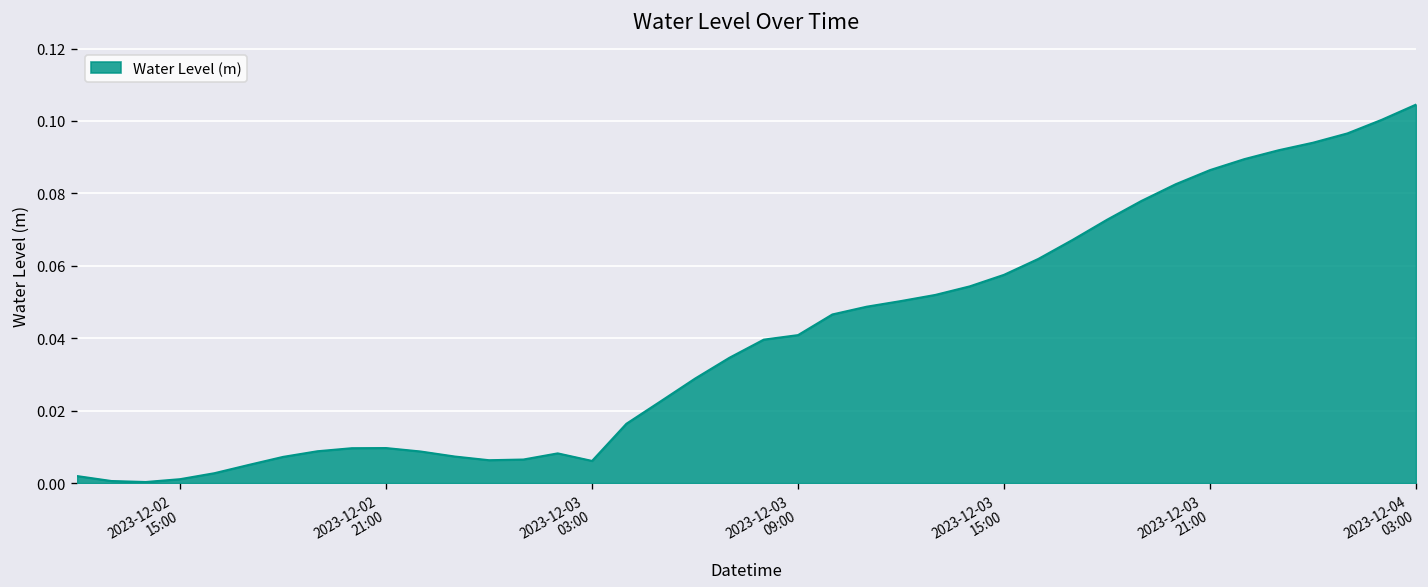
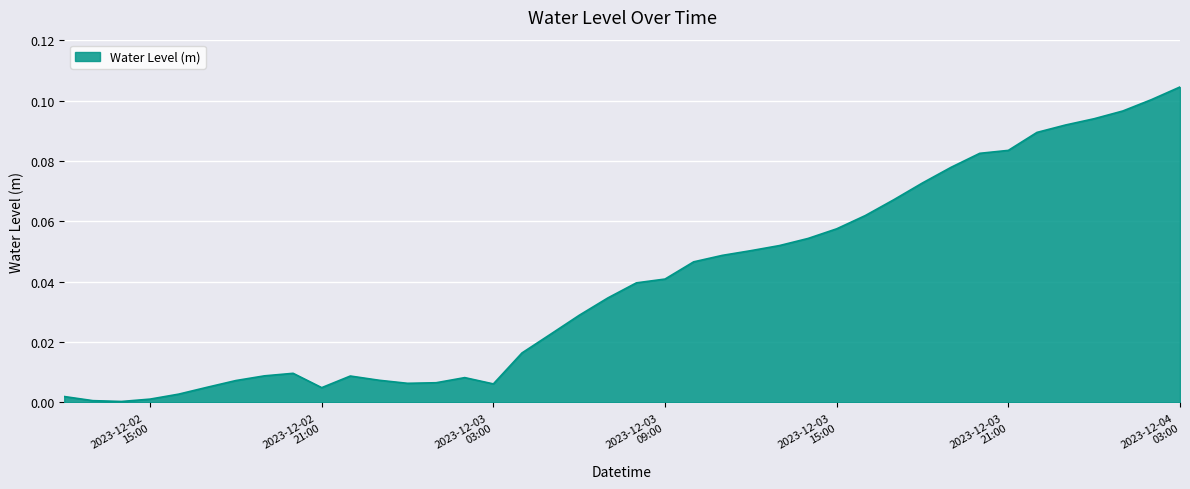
  {
    "2023-12-02 15:00": 0.001,
-   "2023-12-02 21:00": 0.010,
+   "2023-12-02 21:00": 0.005,
    "2023-12-03 03:00": 0.006,
    "2023-12-03 09:00": 0.041,
    "2023-12-03 15:00": 0.058,
-   "2023-12-03 21:00": 0.086,
+   "2023-12-03 21:00": 0.084,
    "2023-12-04 03:00": 0.105
  }
